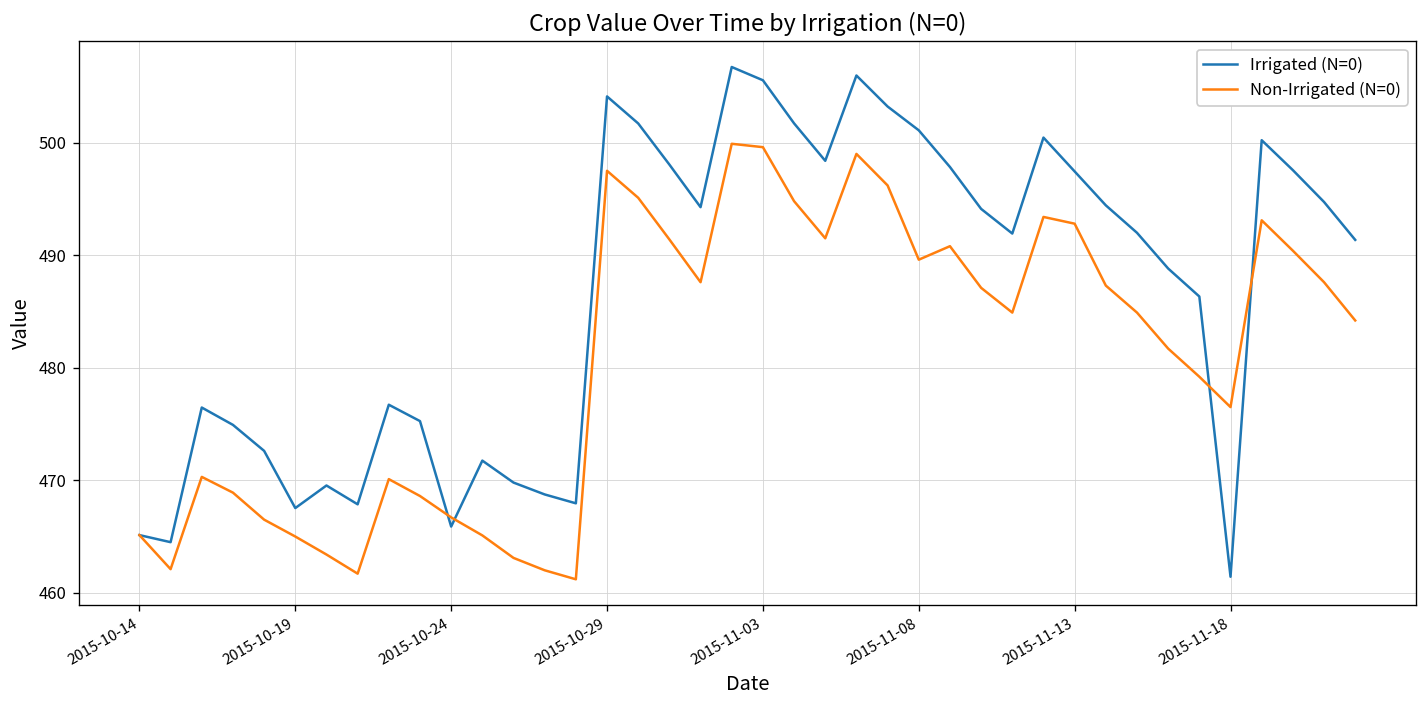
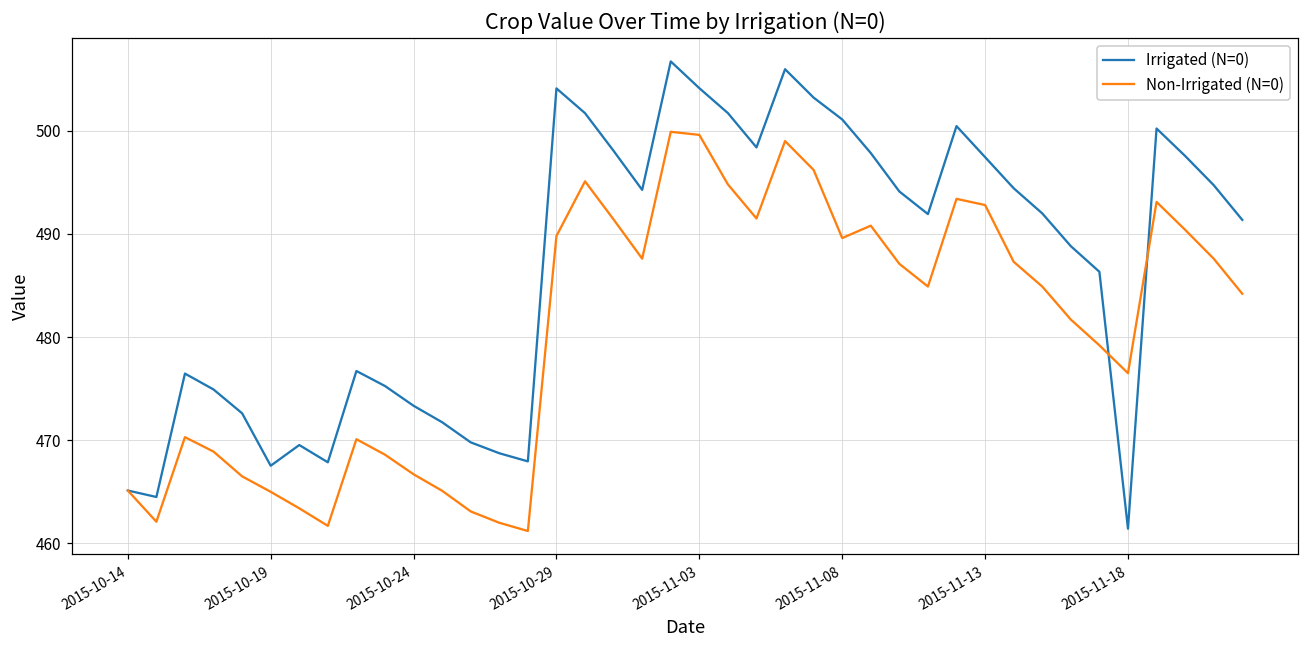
  {
    "Irrigated (N=0)": {
      "2015-10-19": 468,
-     "2015-10-24": 466,
+     "2015-10-24": 473,
      "2015-10-29": 504,
-     "2015-11-03": 506,
+     "2015-11-03": 504,
      "2015-11-08": 501,
      "2015-11-13": 497,
      "2015-11-18": 461
    },
    "Non-Irrigated (N=0)": {
      "2015-10-19": 465,
      "2015-10-24": 467,
-     "2015-10-29": 498,
+     "2015-10-29": 490,
      "2015-11-03": 500,
      "2015-11-08": 490,
      "2015-11-13": 493,
      "2015-11-18": 477
    }
  }
